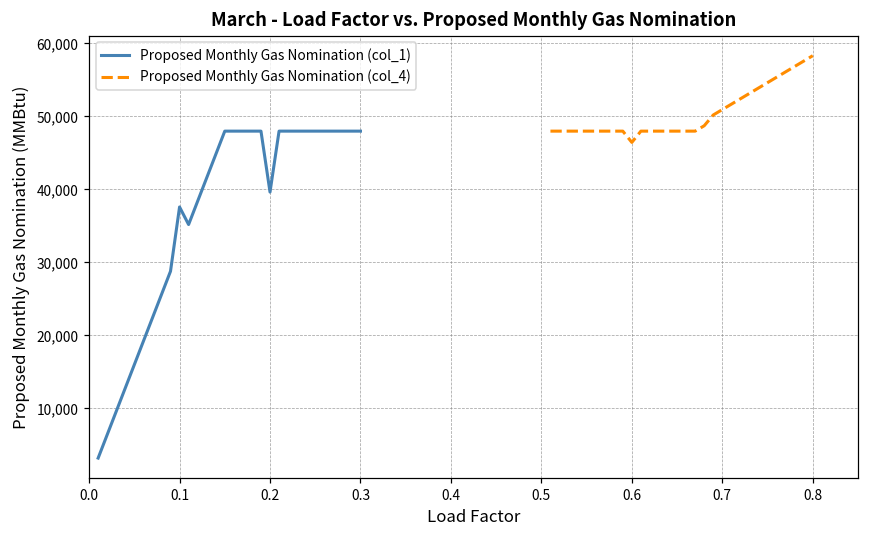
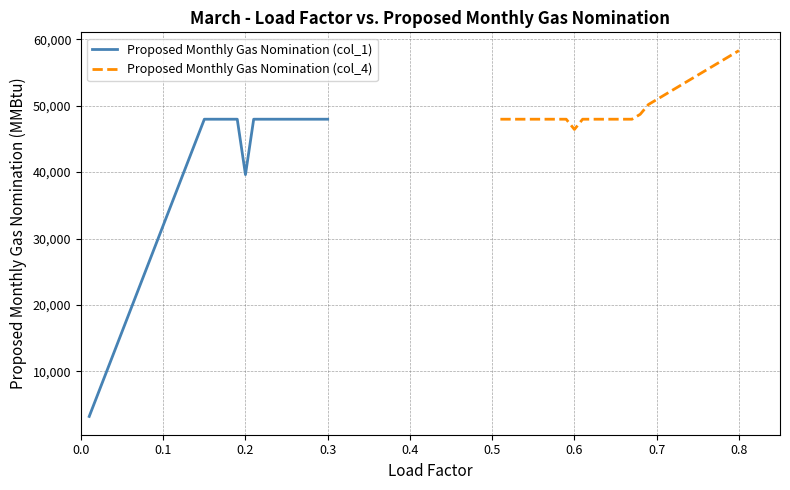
  {
    "Proposed Monthly Gas Nomination (col_1)": {
-     "0.1": "38,000",
+     "0.1": "32,000",
      "0.2": "40,000",
      "0.3": "48,000"
    },
    "Proposed Monthly Gas Nomination (col_4)": {
      "0.6": "46,000",
      "0.7": "51,000",
      "0.8": "58,000"
    }
  }
